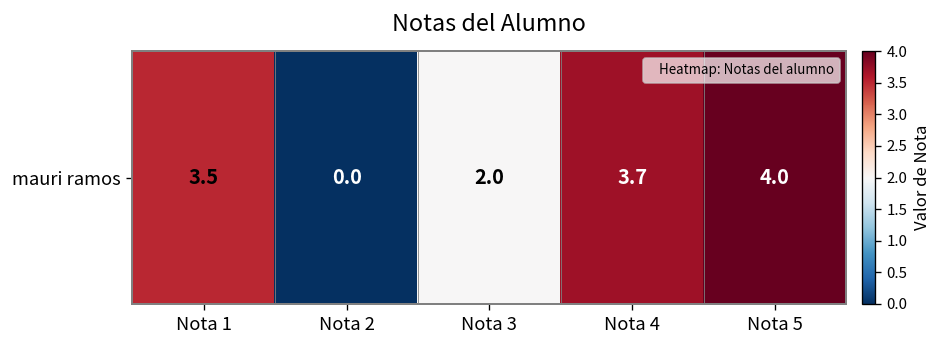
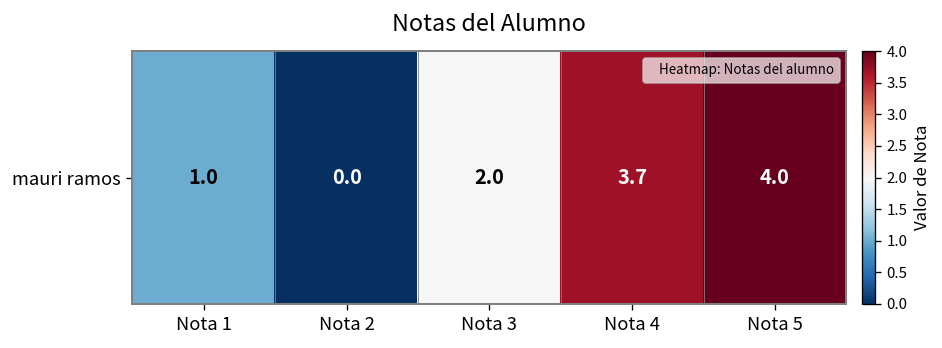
  {
    "mauri ramos": {
-     "Nota 1": 3.5,
+     "Nota 1": 1.0,
      "Nota 2": 0.0,
      "Nota 3": 2.0,
      "Nota 4": 3.7,
      "Nota 5": 4.0
    }
  }
